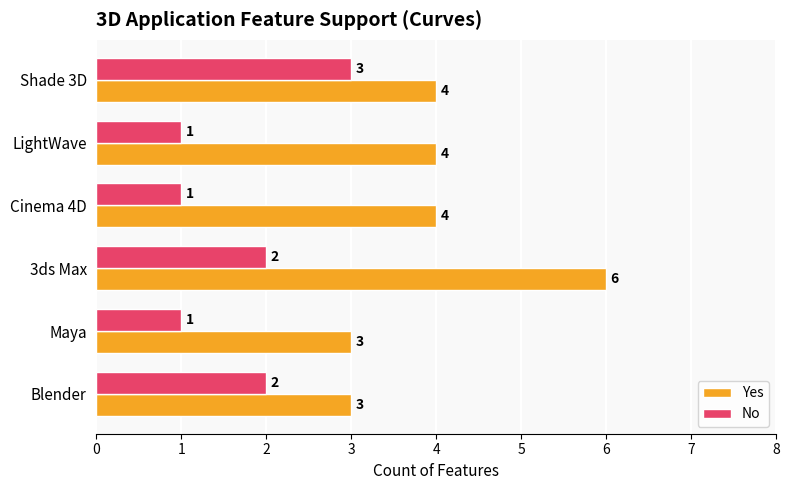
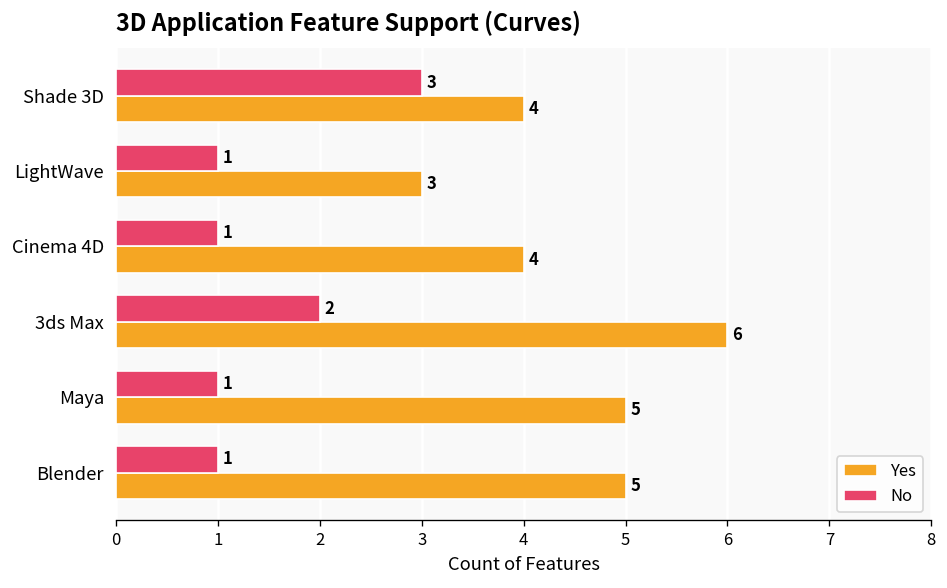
  {
    "Yes": {
      "Shade 3D": 4,
-     "LightWave": 4,
+     "LightWave": 3,
      "Cinema 4D": 4,
      "3ds Max": 6,
-     "Maya": 3,
-     "Blender": 3
+     "Maya": 5,
+     "Blender": 5
    },
    "No": {
      "Shade 3D": 3,
      "LightWave": 1,
      "Cinema 4D": 1,
      "3ds Max": 2,
      "Maya": 1,
-     "Blender": 2
+     "Blender": 1
    }
  }
